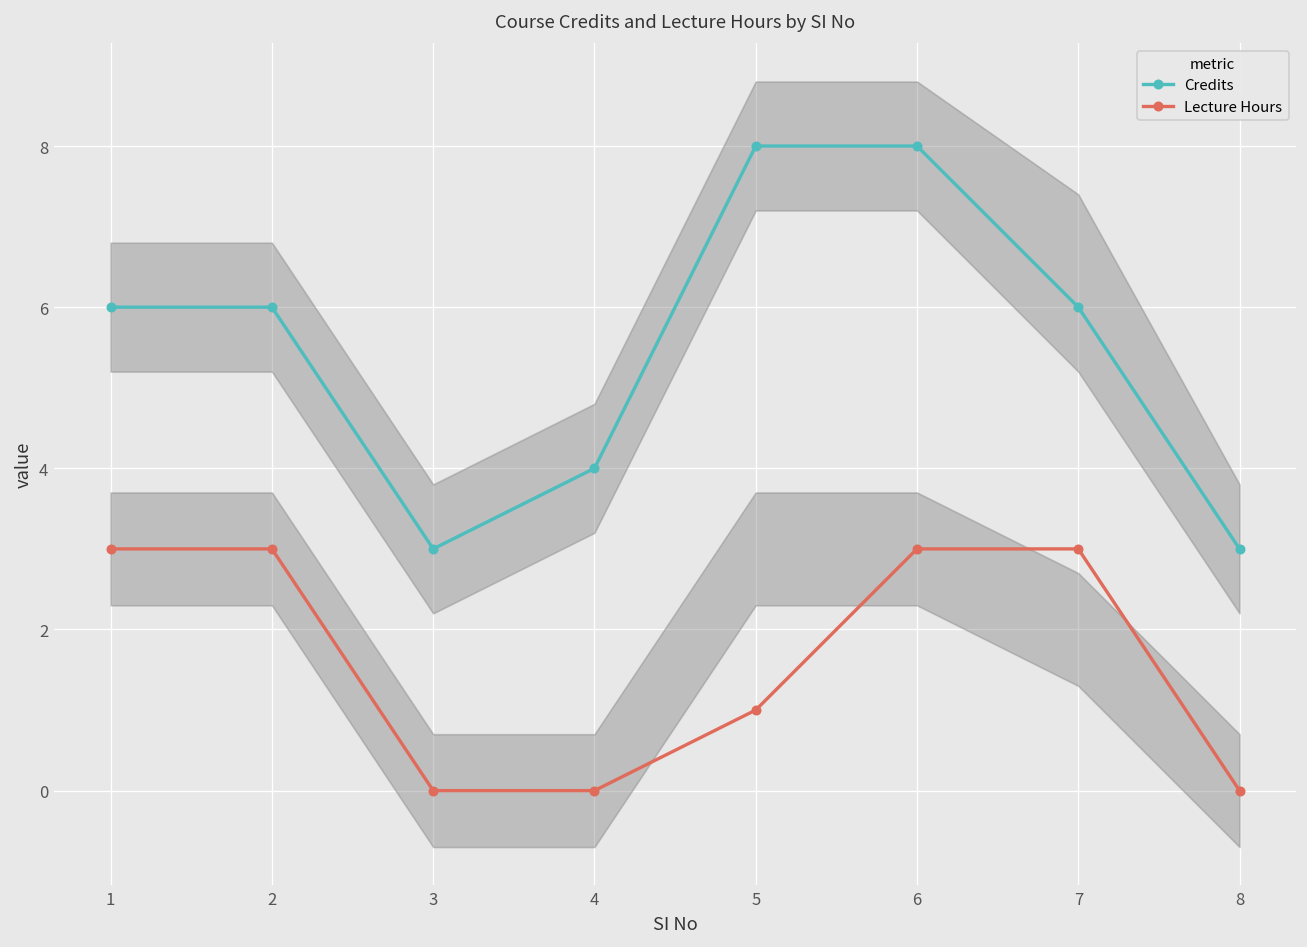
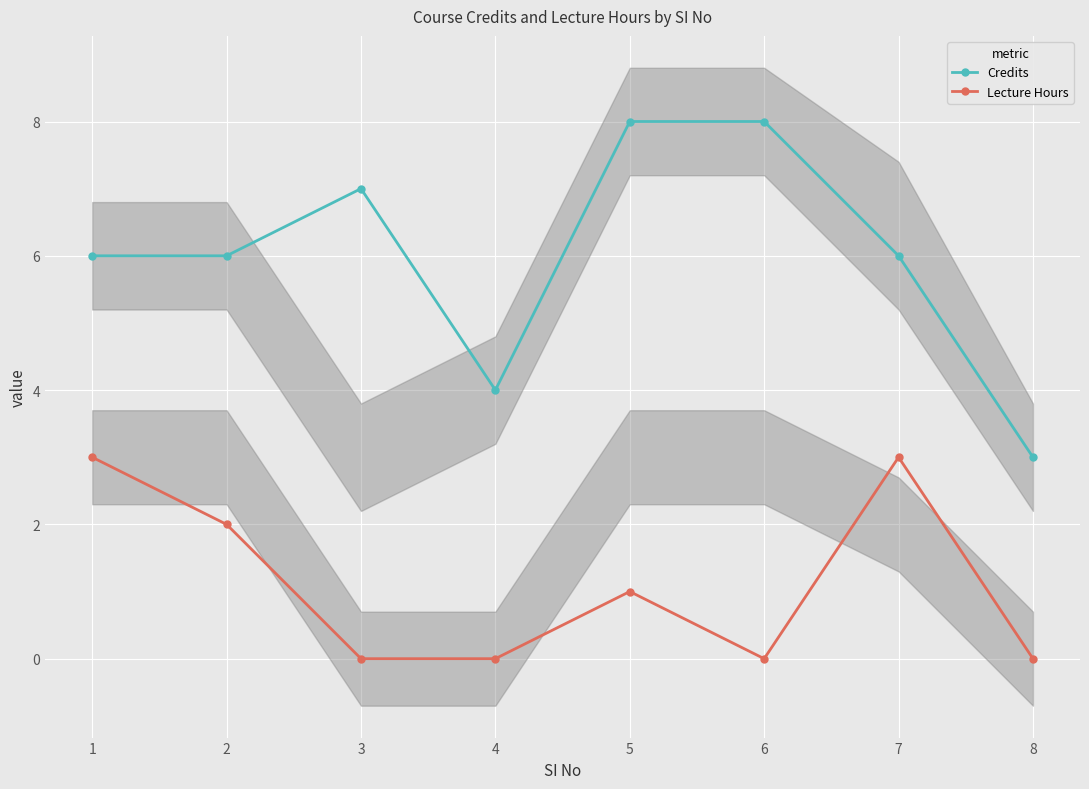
  {
    "Credits": {
      "1": 6,
      "2": 6,
-     "3": 3,
+     "3": 7,
      "4": 4,
      "5": 8,
      "6": 8,
      "7": 6,
      "8": 3
    },
    "Lecture Hours": {
      "1": 3,
-     "2": 3,
+     "2": 2,
      "3": 0,
      "4": 0,
      "5": 1,
-     "6": 3,
+     "6": 0,
      "7": 3,
      "8": 0
    }
  }
